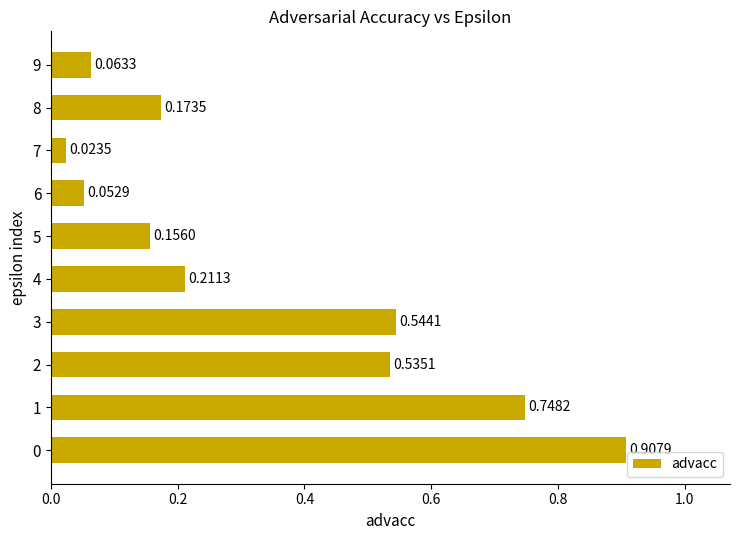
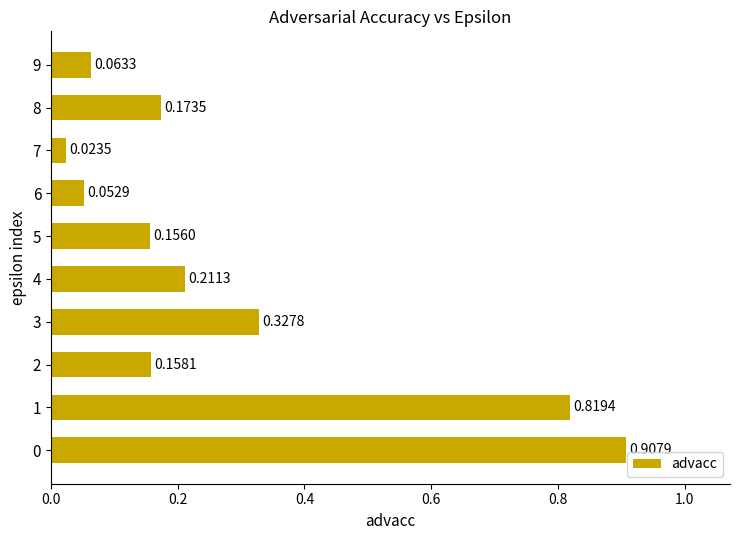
  {
    "9": 0.0633,
    "8": 0.1735,
    "7": 0.0235,
    "6": 0.0529,
    "5": 0.1560,
    "4": 0.2113,
-   "3": 0.5441,
-   "2": 0.5351,
-   "1": 0.7482
+   "3": 0.3278,
+   "2": 0.1581,
+   "1": 0.8194
  }
